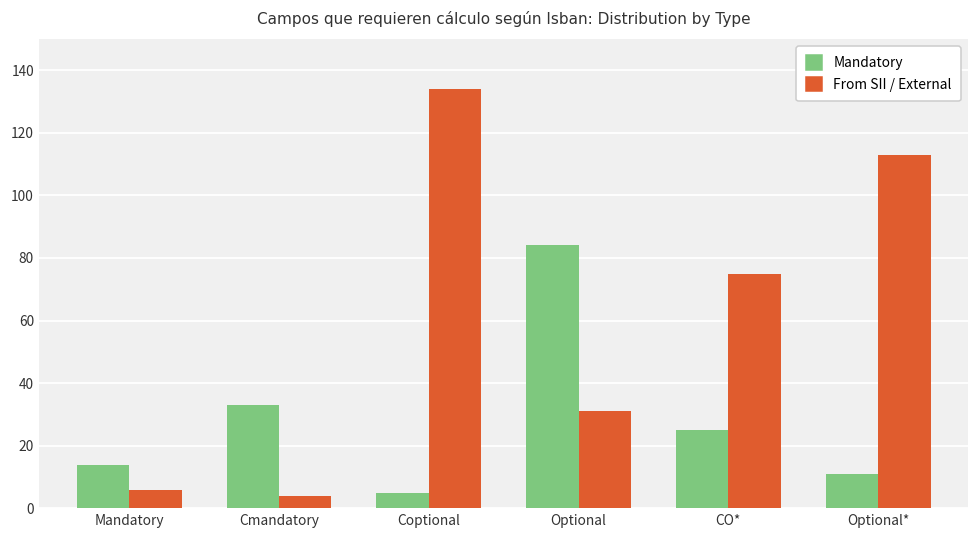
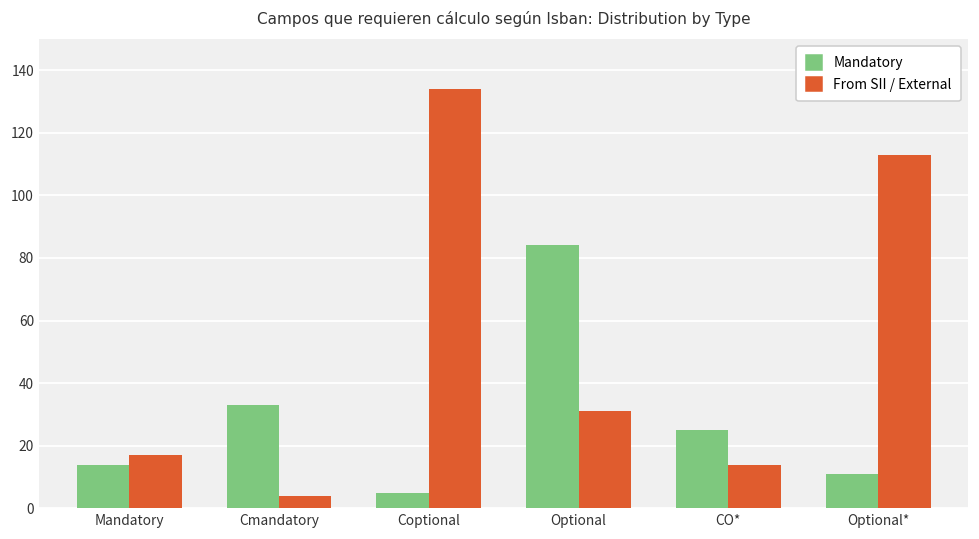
  {
    "Mandatory": {
      "Mandatory": 14,
      "Cmandatory": 33,
      "Coptional": 5,
      "Optional": 84,
      "CO*": 25,
      "Optional*": 11
    },
    "From SII / External": {
-     "Mandatory": 6,
+     "Mandatory": 17,
      "Cmandatory": 4,
      "Coptional": 134,
      "Optional": 31,
-     "CO*": 75,
+     "CO*": 14,
      "Optional*": 113
    }
  }
